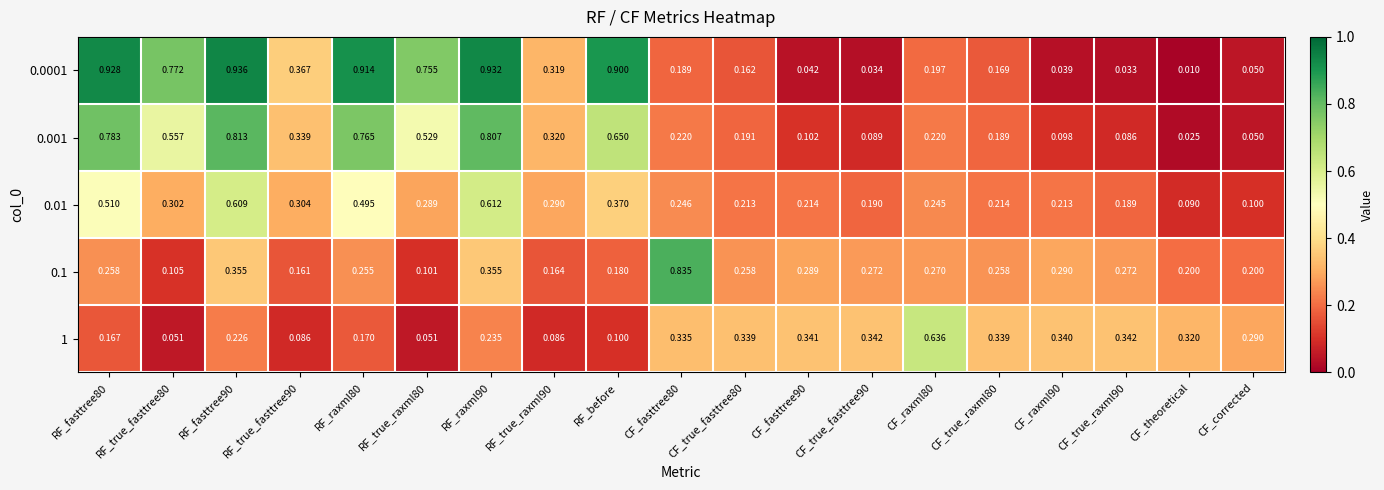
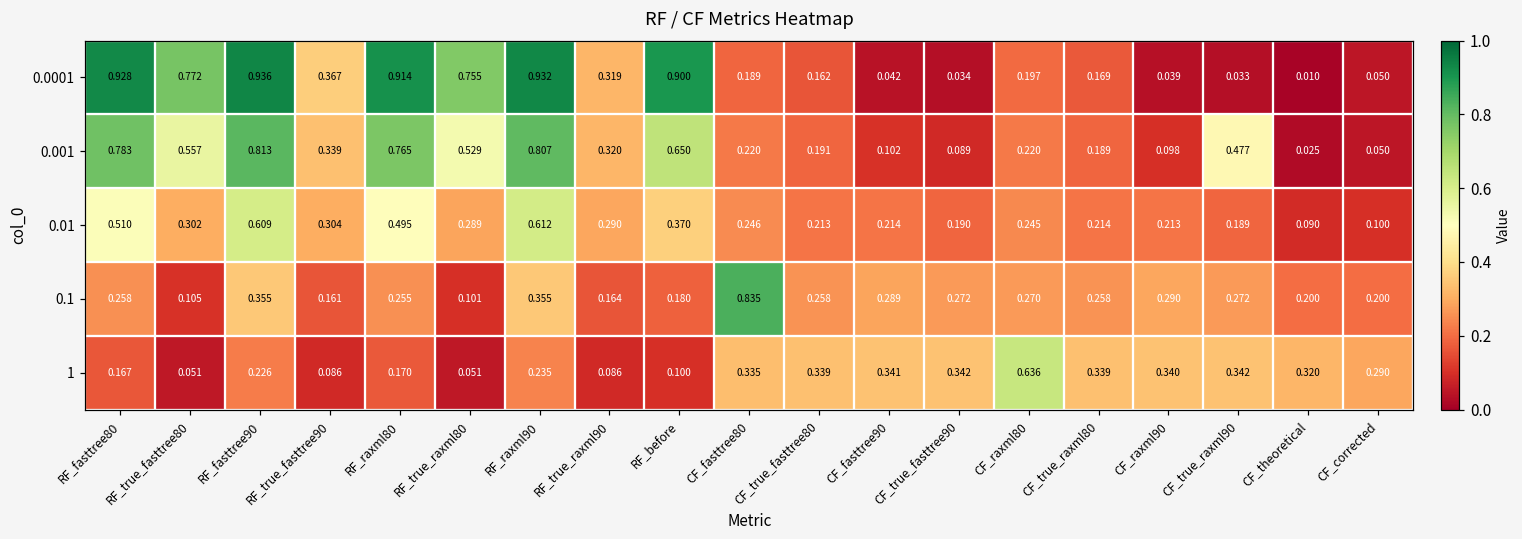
  {
    "0.0001": {
      "RF_fasttree80": 0.928,
      "RF_true_fasttree80": 0.772,
      "RF_fasttree90": 0.936,
      "RF_true_fasttree90": 0.367,
      "RF_raxml80": 0.914,
      "RF_true_raxml80": 0.755,
      "RF_raxml90": 0.932,
      "RF_true_raxml90": 0.319,
      "RF_before": 0.900,
      "CF_fasttree80": 0.189,
      "CF_true_fasttree80": 0.162,
      "CF_fasttree90": 0.042,
      "CF_true_fasttree90": 0.034,
      "CF_raxml80": 0.197,
      "CF_true_raxml80": 0.169,
      "CF_raxml90": 0.039,
      "CF_true_raxml90": 0.033,
      "CF_theoretical": 0.010,
      "CF_corrected": 0.050
    },
    "0.001": {
      "RF_fasttree80": 0.783,
      "RF_true_fasttree80": 0.557,
      "RF_fasttree90": 0.813,
      "RF_true_fasttree90": 0.339,
      "RF_raxml80": 0.765,
      "RF_true_raxml80": 0.529,
      "RF_raxml90": 0.807,
      "RF_true_raxml90": 0.320,
      "RF_before": 0.650,
      "CF_fasttree80": 0.220,
      "CF_true_fasttree80": 0.191,
      "CF_fasttree90": 0.102,
      "CF_true_fasttree90": 0.089,
      "CF_raxml80": 0.220,
      "CF_true_raxml80": 0.189,
      "CF_raxml90": 0.098,
-     "CF_true_raxml90": 0.086,
+     "CF_true_raxml90": 0.477,
      "CF_theoretical": 0.025,
      "CF_corrected": 0.050
    },
    "0.01": {
      "RF_fasttree80": 0.510,
      "RF_true_fasttree80": 0.302,
      "RF_fasttree90": 0.609,
      "RF_true_fasttree90": 0.304,
      "RF_raxml80": 0.495,
      "RF_true_raxml80": 0.289,
      "RF_raxml90": 0.612,
      "RF_true_raxml90": 0.290,
      "RF_before": 0.370,
      "CF_fasttree80": 0.246,
      "CF_true_fasttree80": 0.213,
      "CF_fasttree90": 0.214,
      "CF_true_fasttree90": 0.190,
      "CF_raxml80": 0.245,
      "CF_true_raxml80": 0.214,
      "CF_raxml90": 0.213,
      "CF_true_raxml90": 0.189,
      "CF_theoretical": 0.090,
      "CF_corrected": 0.100
    },
    "0.1": {
      "RF_fasttree80": 0.258,
      "RF_true_fasttree80": 0.105,
      "RF_fasttree90": 0.355,
      "RF_true_fasttree90": 0.161,
      "RF_raxml80": 0.255,
      "RF_true_raxml80": 0.101,
      "RF_raxml90": 0.355,
      "RF_true_raxml90": 0.164,
      "RF_before": 0.180,
      "CF_fasttree80": 0.835,
      "CF_true_fasttree80": 0.258,
      "CF_fasttree90": 0.289,
      "CF_true_fasttree90": 0.272,
      "CF_raxml80": 0.270,
      "CF_true_raxml80": 0.258,
      "CF_raxml90": 0.290,
      "CF_true_raxml90": 0.272,
      "CF_theoretical": 0.200,
      "CF_corrected": 0.200
    },
    "1": {
      "RF_fasttree80": 0.167,
      "RF_true_fasttree80": 0.051,
      "RF_fasttree90": 0.226,
      "RF_true_fasttree90": 0.086,
      "RF_raxml80": 0.170,
      "RF_true_raxml80": 0.051,
      "RF_raxml90": 0.235,
      "RF_true_raxml90": 0.086,
      "RF_before": 0.100,
      "CF_fasttree80": 0.335,
      "CF_true_fasttree80": 0.339,
      "CF_fasttree90": 0.341,
      "CF_true_fasttree90": 0.342,
      "CF_raxml80": 0.636,
      "CF_true_raxml80": 0.339,
      "CF_raxml90": 0.340,
      "CF_true_raxml90": 0.342,
      "CF_theoretical": 0.320,
      "CF_corrected": 0.290
    }
  }
